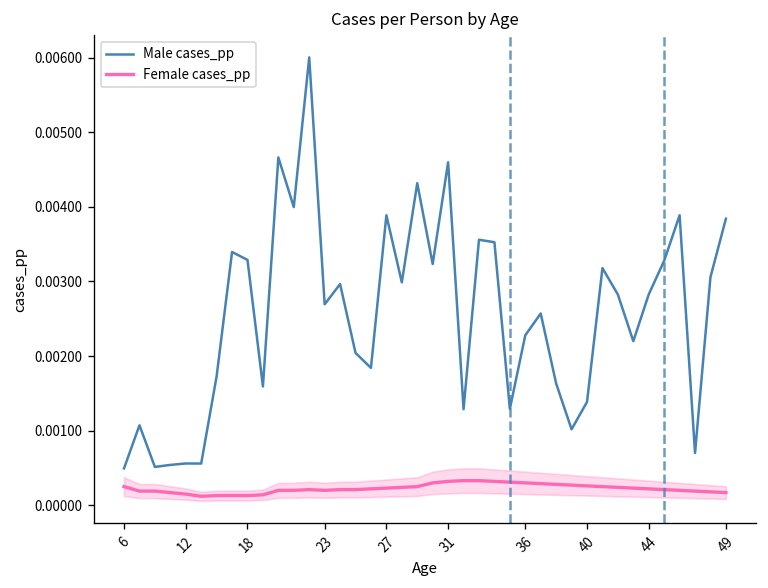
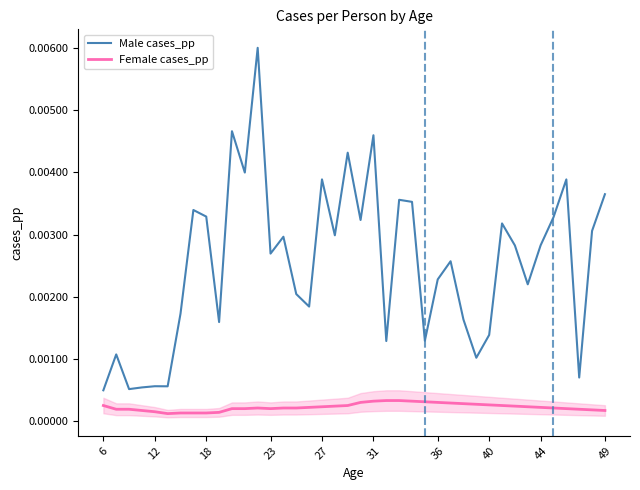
  {
    "Male cases_pp": {
      "40": 0.0014,
      "44": 0.0028,
-     "49": 0.0038
+     "49": 0.0036
    }
  }
